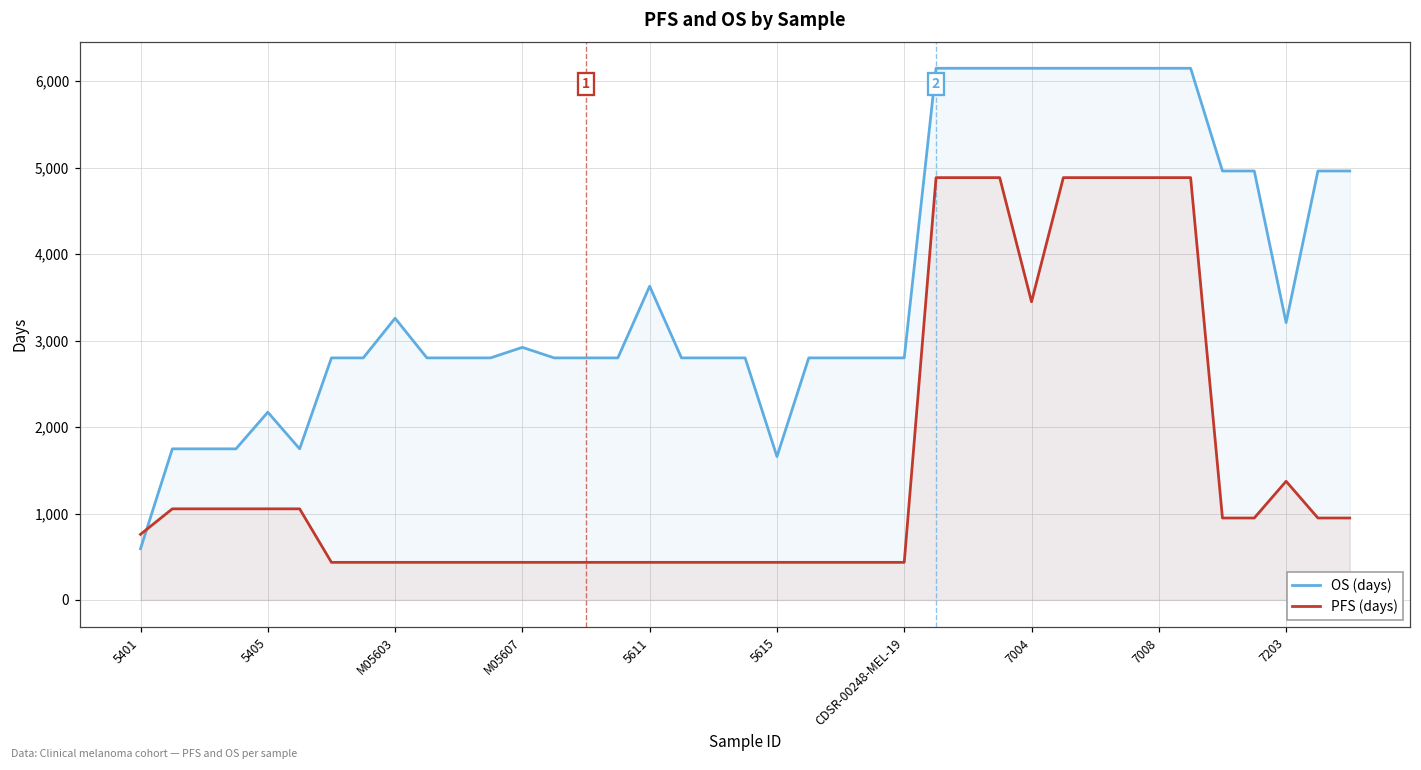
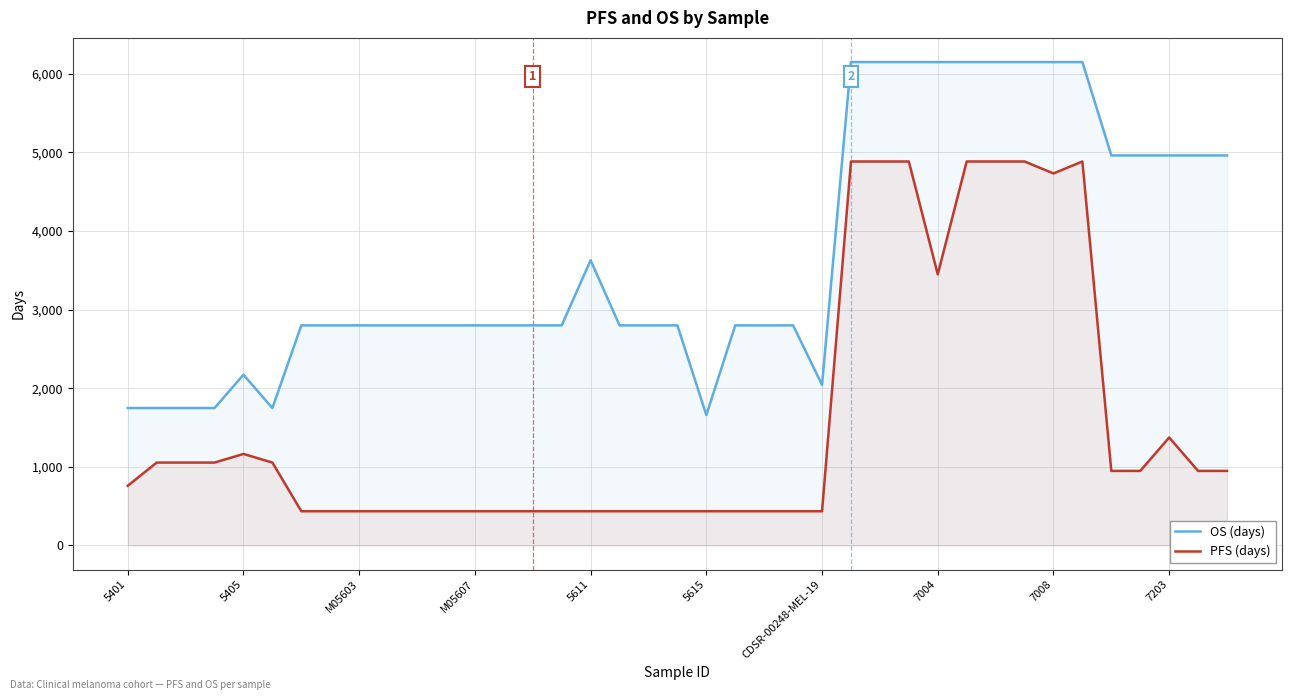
  {
    "OS (days)": {
-     "5401": "600",
+     "5401": "1,700",
      "5405": "2,200",
-     "M05603": "3,300",
-     "M05607": "2,900",
+     "M05603": "2,800",
+     "M05607": "2,800",
      "5611": "3,600",
      "5615": "1,700",
-     "CDSR-00248-MEL-19": "2,800",
+     "CDSR-00248-MEL-19": "2,000",
      "7004": "6,200",
      "7008": "6,200",
-     "7203": "3,200"
+     "7203": "5,000"
    },
    "PFS (days)": {
      "5401": "800",
-     "5405": "1,100",
+     "5405": "1,200",
      "M05603": "400",
      "M05607": "400",
      "5611": "400",
      "5615": "400",
      "CDSR-00248-MEL-19": "400",
      "7004": "3,400",
-     "7008": "4,900",
+     "7008": "4,700",
      "7203": "1,400"
    }
  }
